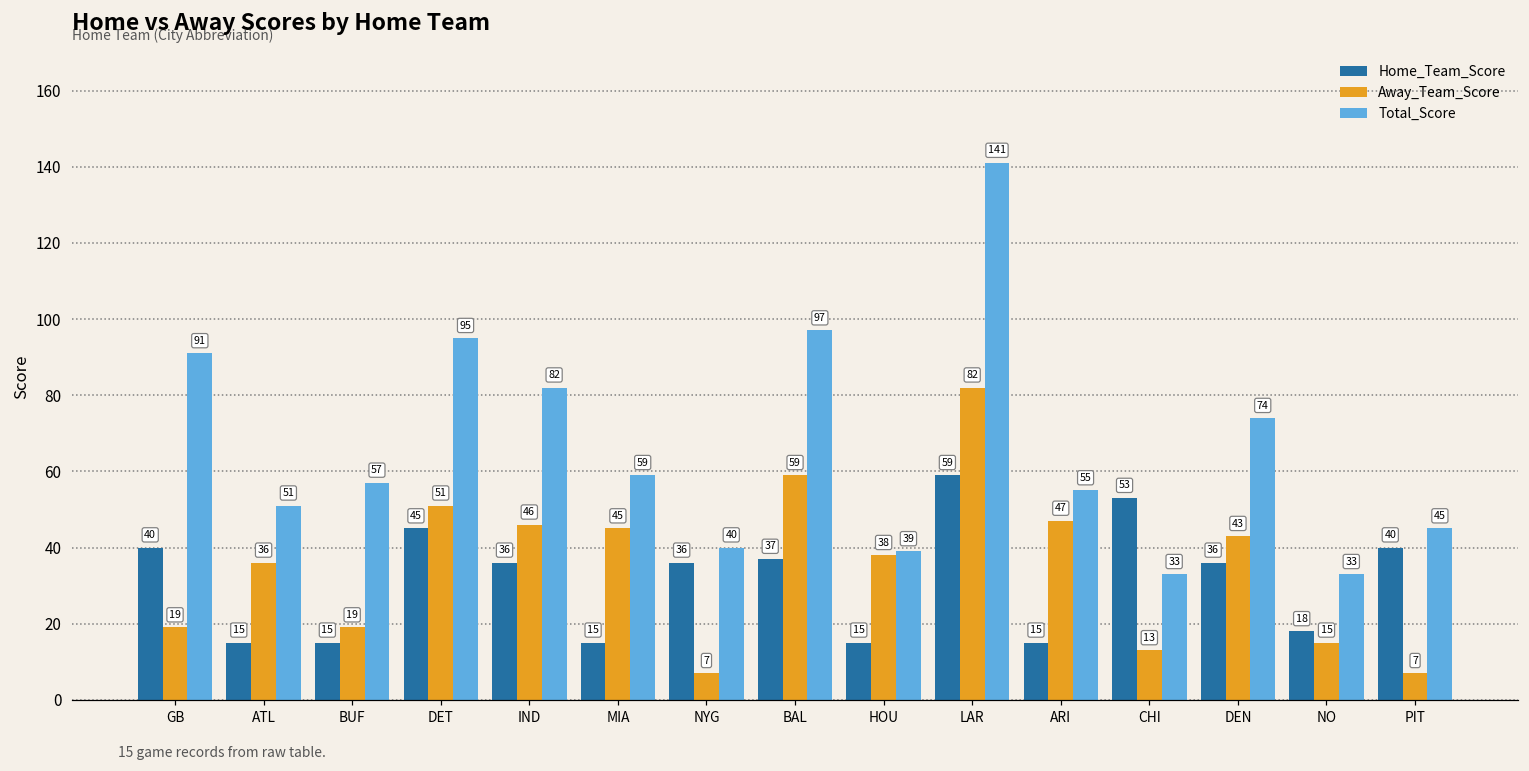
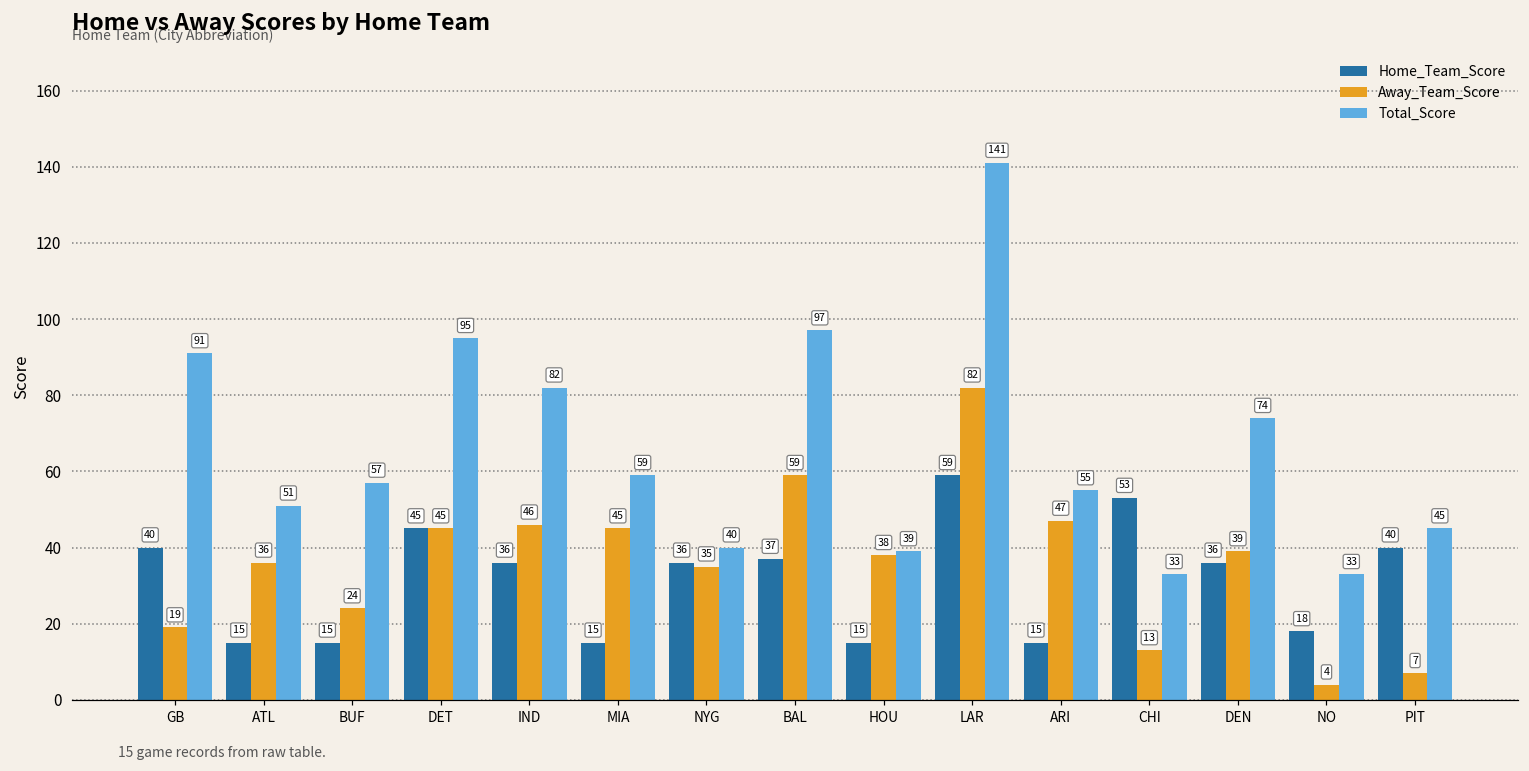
  {
    "Away_Team_Score": {
-     "BUF": 19,
-     "DET": 51,
-     "NYG": 7,
-     "DEN": 43,
-     "NO": 15
+     "BUF": 24,
+     "DET": 45,
+     "NYG": 35,
+     "DEN": 39,
+     "NO": 4
    }
  }
